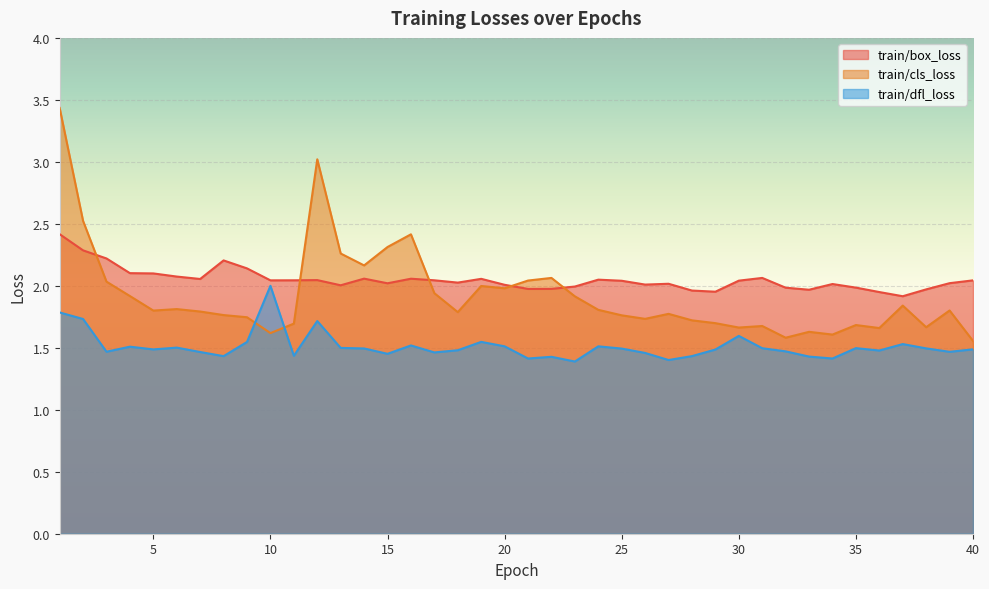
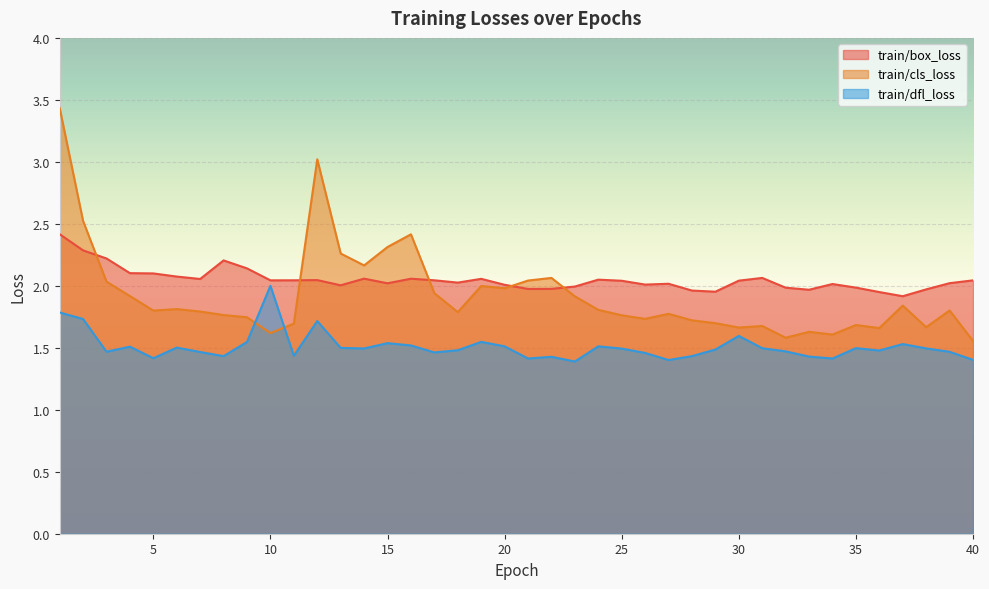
  {
    "train/dfl_loss": {
-     "5": 1.49,
+     "5": 1.42,
      "10": 2.00,
-     "15": 1.45,
+     "15": 1.54,
      "20": 1.51,
      "25": 1.49,
      "30": 1.60,
      "35": 1.50,
-     "40": 1.49
+     "40": 1.40
    }
  }
